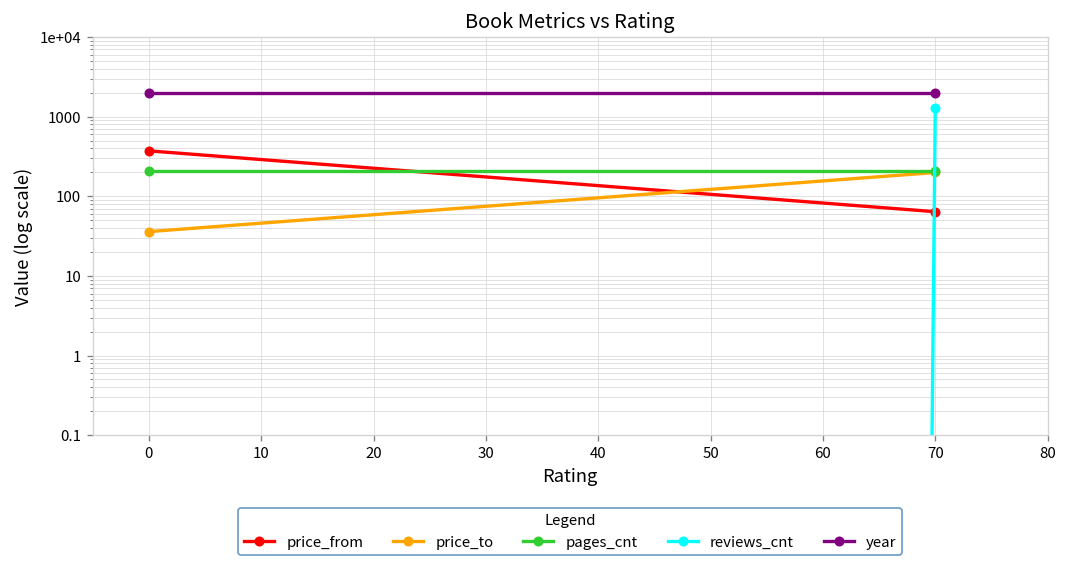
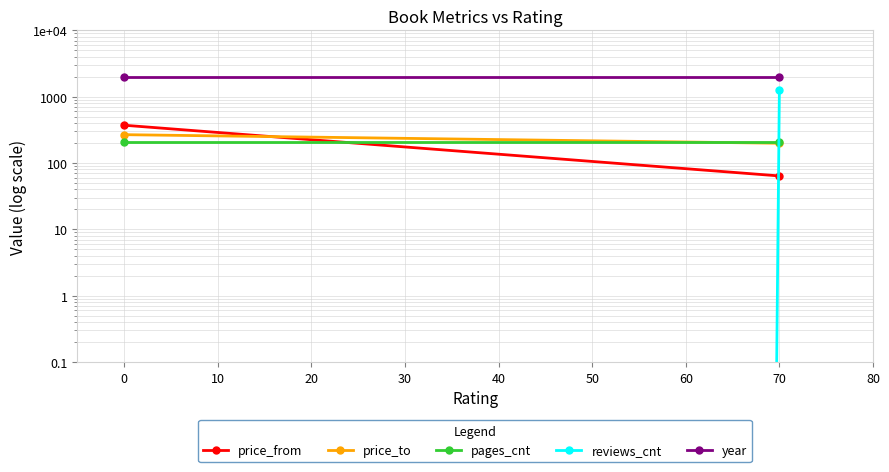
  {
    "price_from": {
      "0": 400,
      "70": 60
    },
    "price_to": {
-     "0": 40
+     "0": 270
    },
    "pages_cnt": {
      "0": 210
    },
    "reviews_cnt": {
      "70": 1300
    },
    "year": {
      "0": 2000,
      "70": 2000
    }
  }
